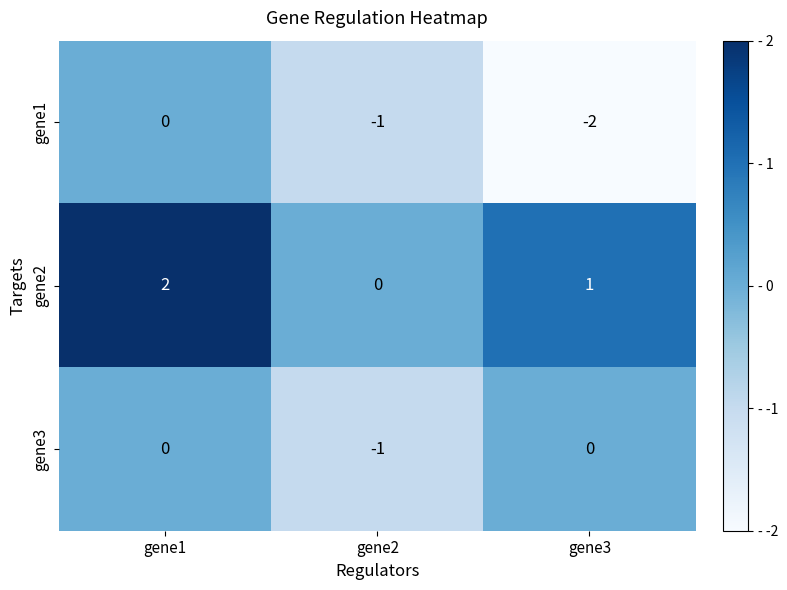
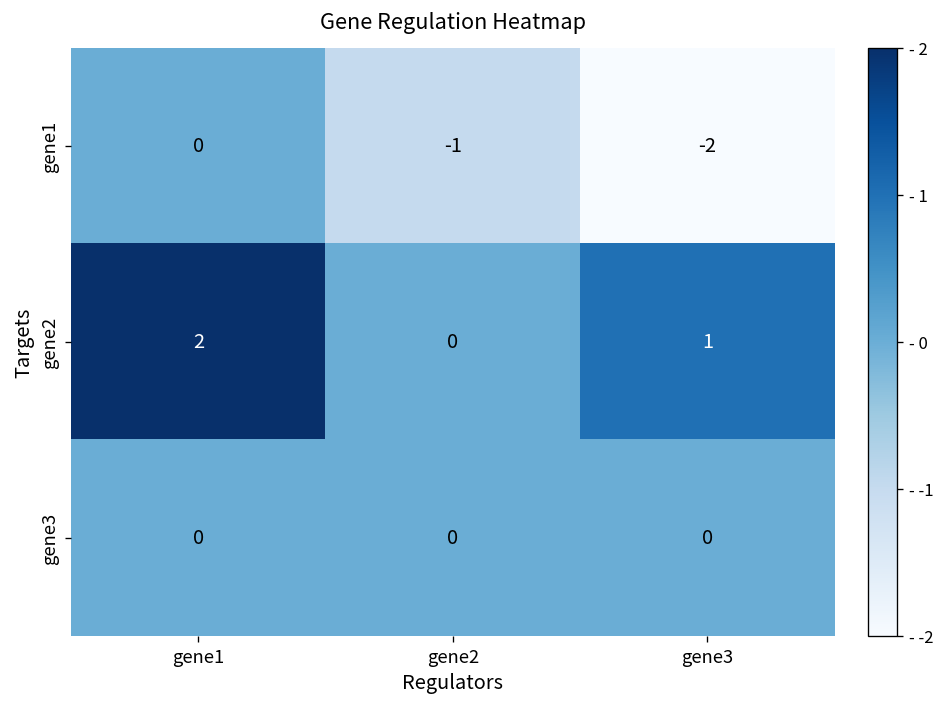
  {
    "gene1": {
      "gene1": 0,
      "gene2": -1,
      "gene3": -2
    },
    "gene2": {
      "gene1": 2,
      "gene2": 0,
      "gene3": 1
    },
    "gene3": {
      "gene1": 0,
-     "gene2": -1,
+     "gene2": 0,
      "gene3": 0
    }
  }
